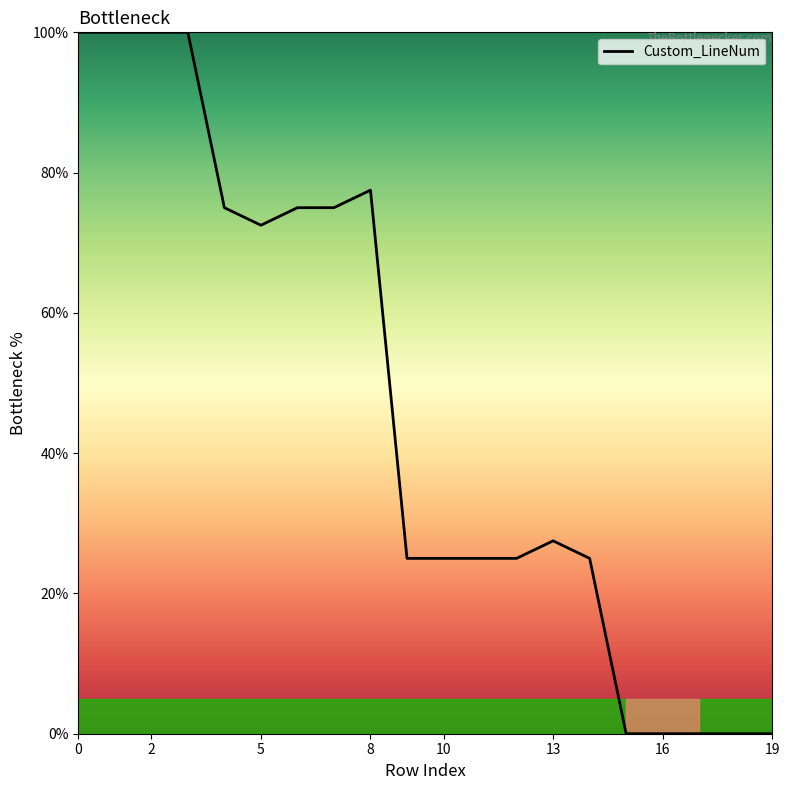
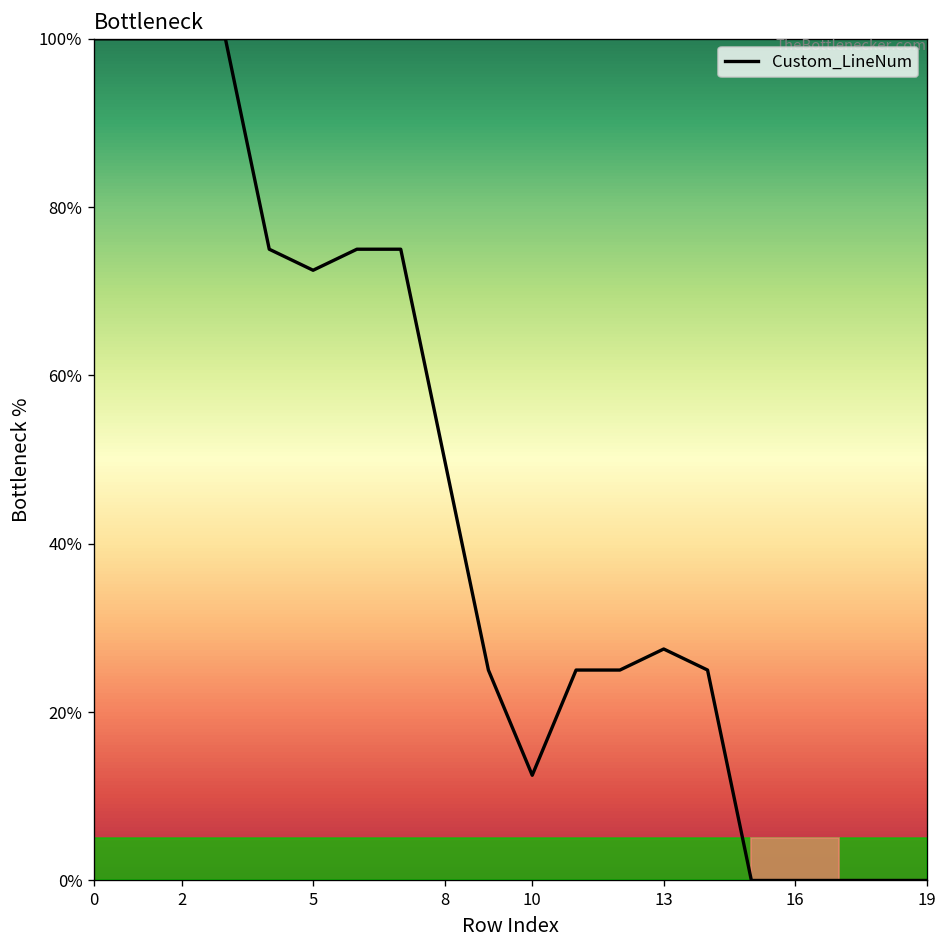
  {
    "0": "100%",
    "2": "100%",
    "5": "73%",
-   "8": "78%",
-   "10": "25%",
+   "8": "50%",
+   "10": "13%",
    "13": "28%"
  }
